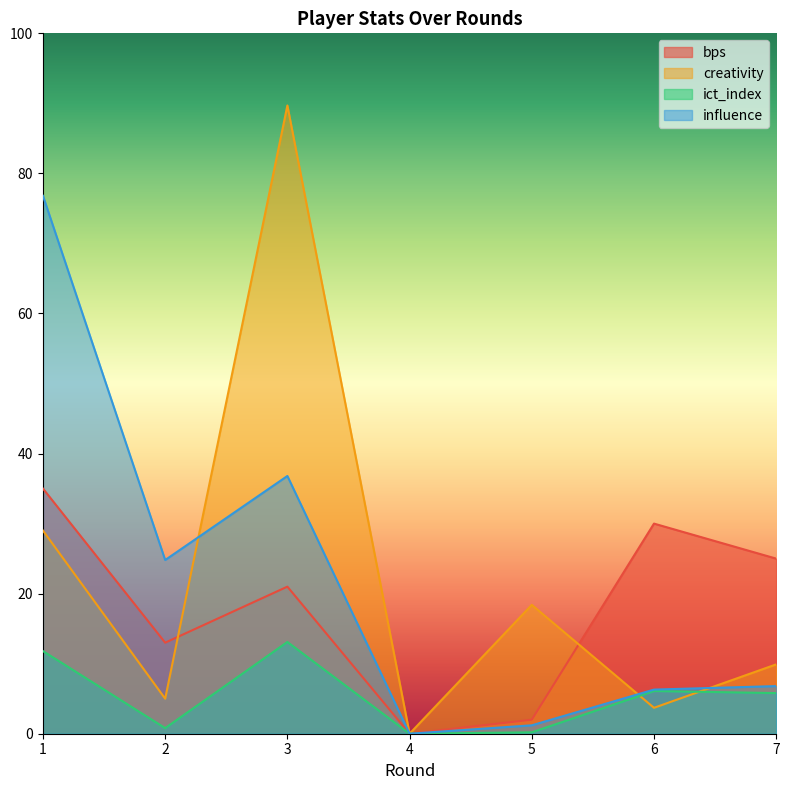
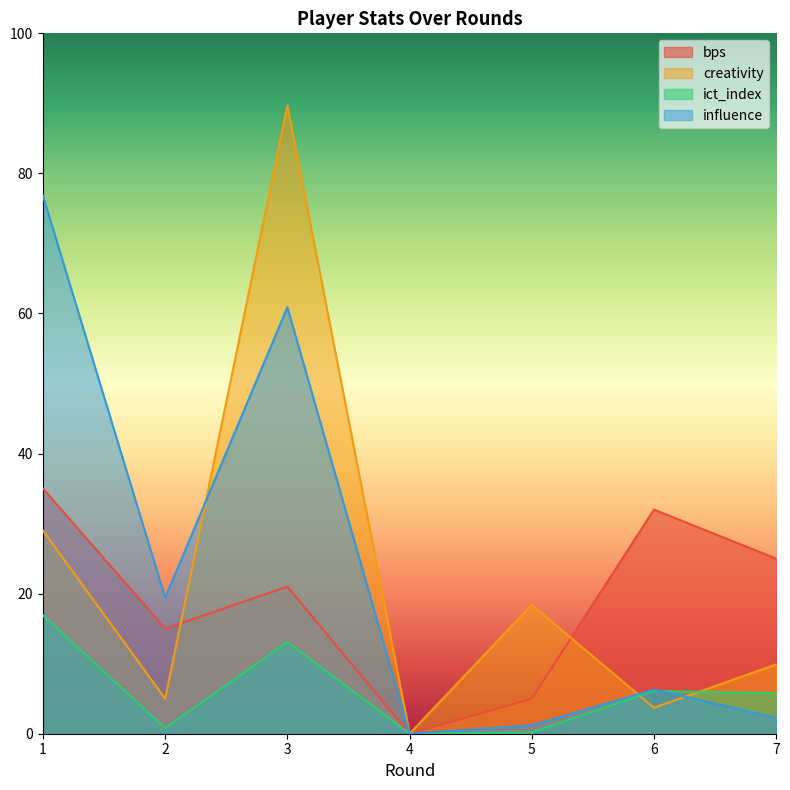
  {
    "bps": {
      "1": 35,
-     "2": 13,
+     "2": 15,
      "3": 21,
-     "5": 2,
-     "6": 30,
+     "5": 5,
+     "6": 32,
      "7": 25
    },
    "creativity": {
      "1": 29,
      "2": 5,
      "3": 90,
      "5": 18,
      "6": 4,
      "7": 10
    },
    "ict_index": {
-     "1": 12,
+     "1": 17,
      "2": 1,
      "3": 13,
      "5": 0,
      "7": 6
    },
    "influence": {
      "1": 77,
-     "2": 25,
-     "3": 37,
+     "2": 19,
+     "3": 61,
      "5": 1,
-     "7": 7
+     "7": 2
    }
  }
